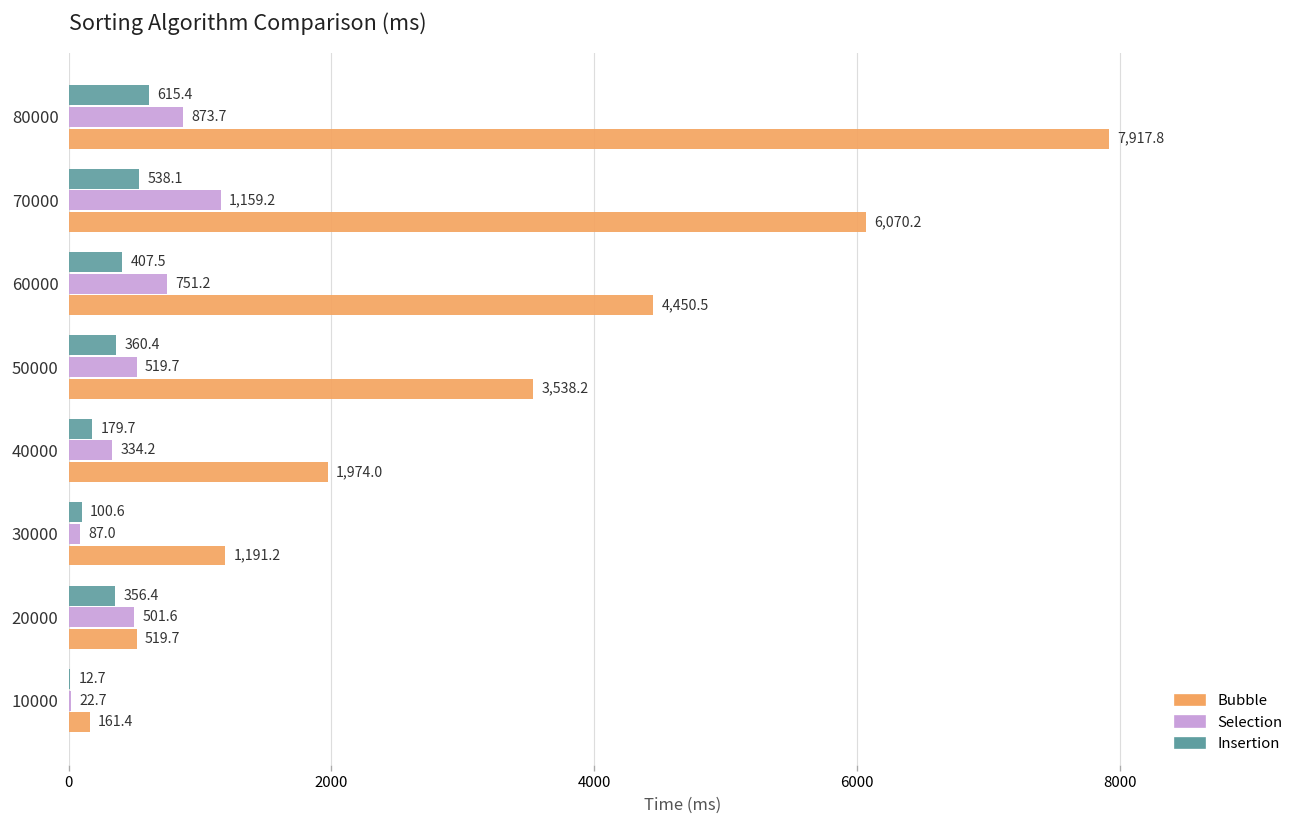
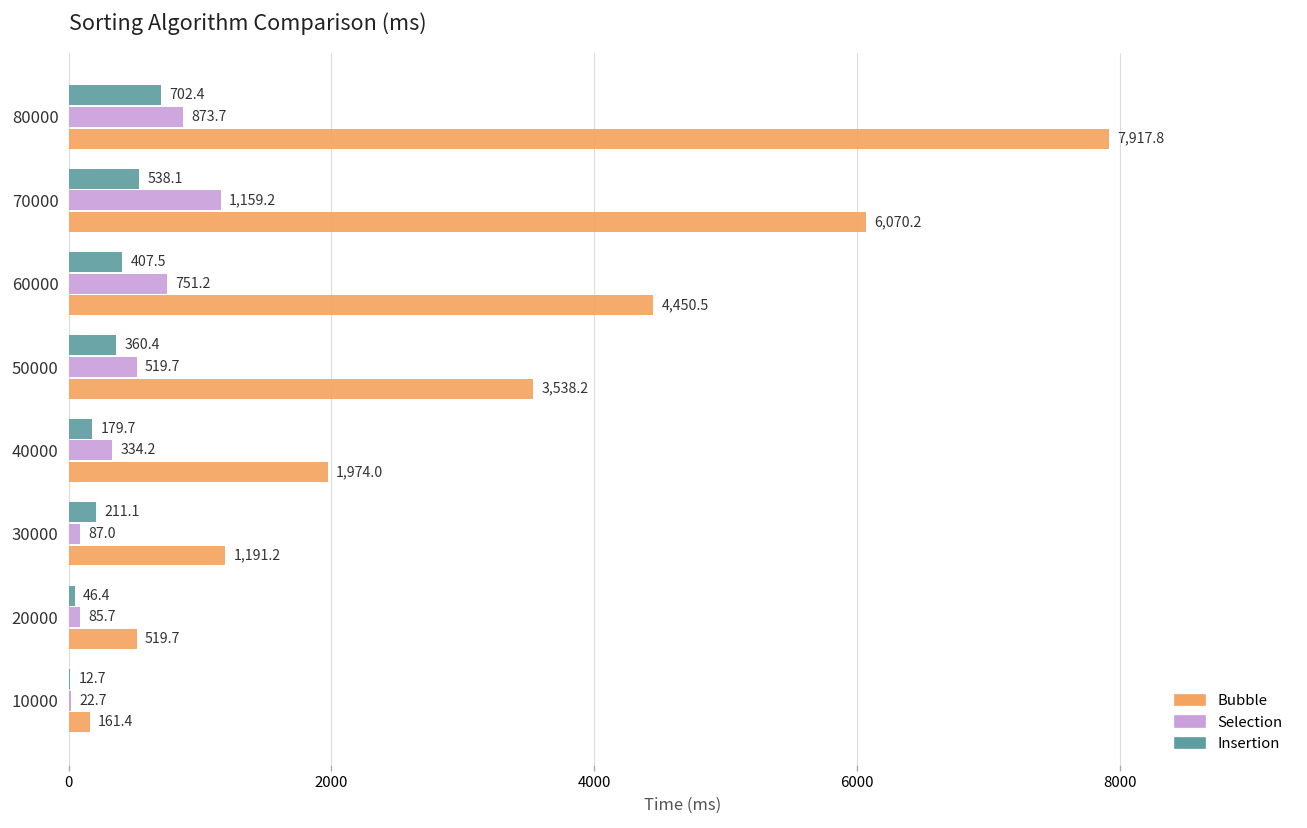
  {
    "Bubble": {
      "80000": "7,917.8",
      "70000": "6,070.2",
      "60000": "4,450.5",
      "50000": "3,538.2",
      "40000": "1,974.0",
      "30000": "1,191.2",
      "20000": "519.7",
      "10000": "161.4"
    },
    "Selection": {
      "80000": "873.7",
      "70000": "1,159.2",
      "60000": "751.2",
      "50000": "519.7",
      "40000": "334.2",
      "30000": "87.0",
-     "20000": "501.6",
+     "20000": "85.7",
      "10000": "22.7"
    },
    "Insertion": {
-     "80000": "615.4",
+     "80000": "702.4",
      "70000": "538.1",
      "60000": "407.5",
      "50000": "360.4",
      "40000": "179.7",
-     "30000": "100.6",
-     "20000": "356.4",
+     "30000": "211.1",
+     "20000": "46.4",
      "10000": "12.7"
    }
  }
